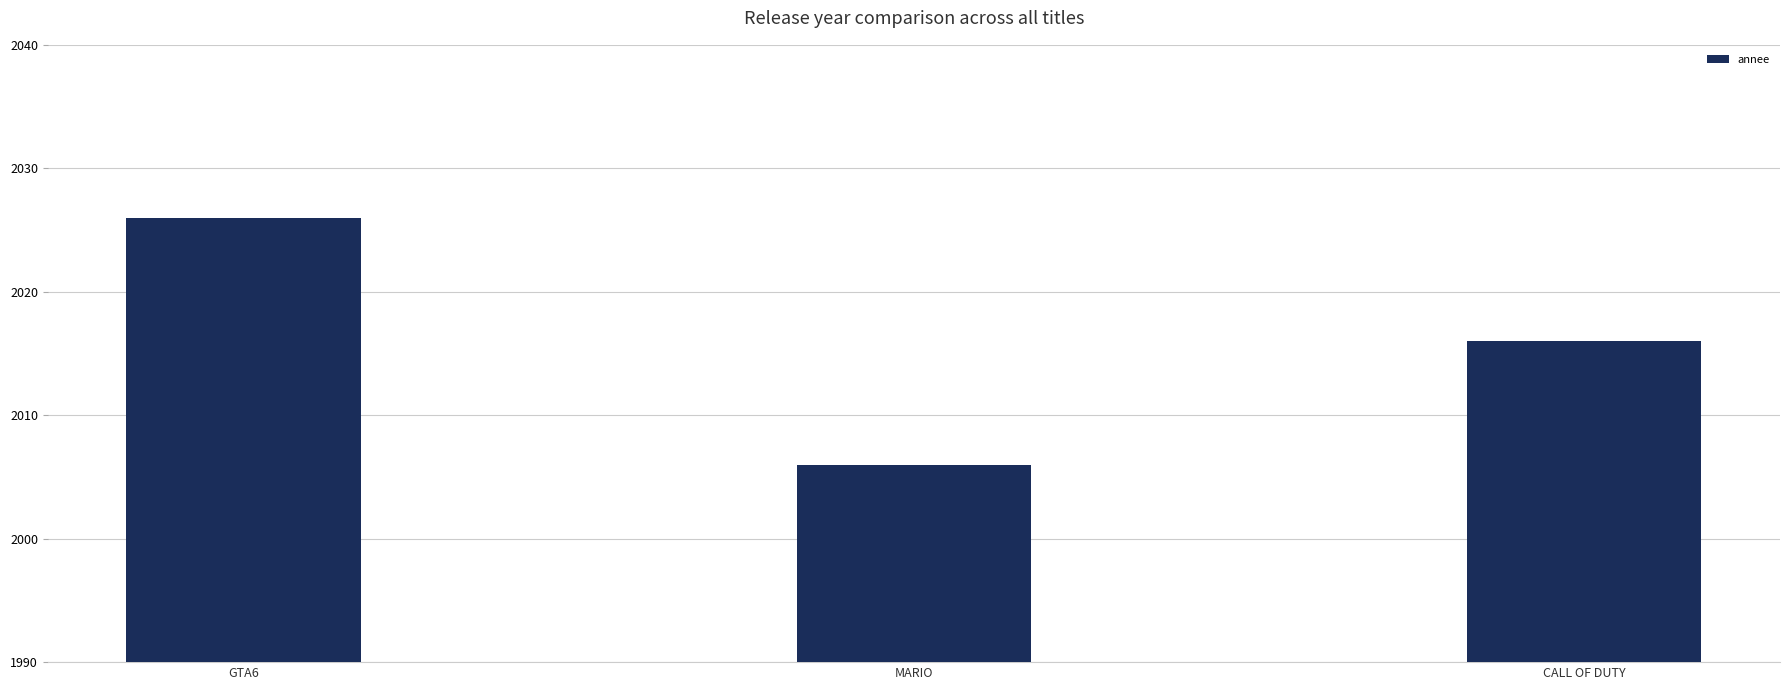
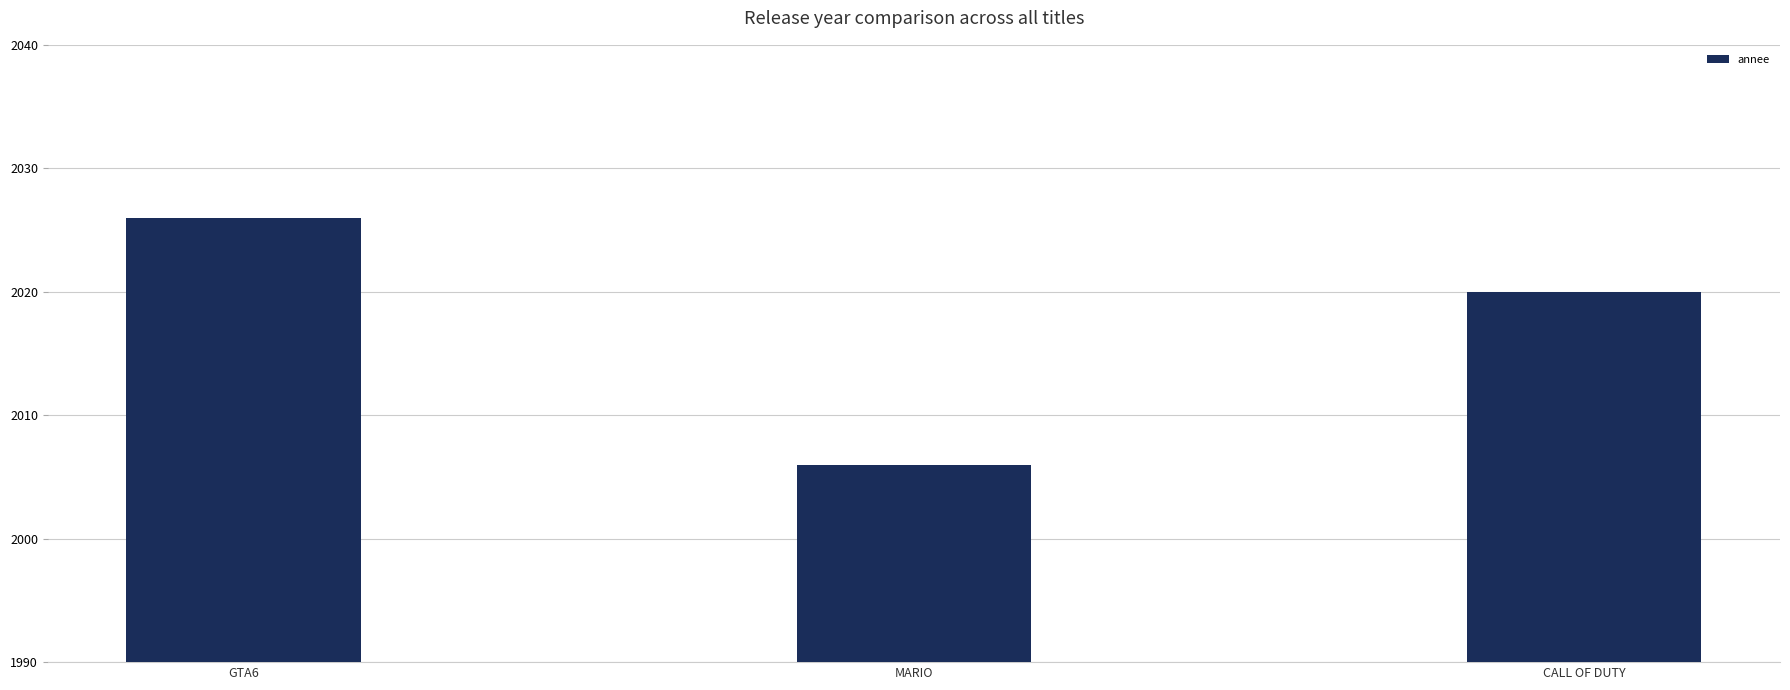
  {
    "GTA6": 2026,
    "MARIO": 2006,
-   "CALL OF DUTY": 2016
+   "CALL OF DUTY": 2020
  }
